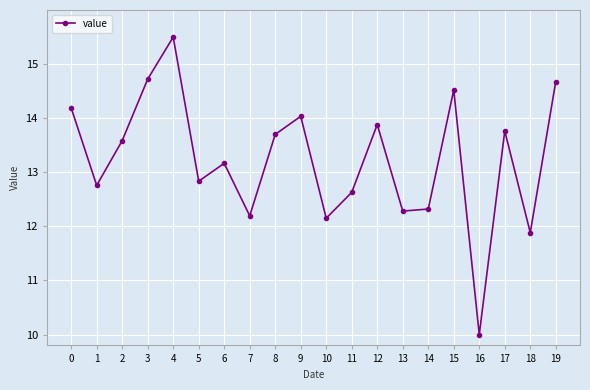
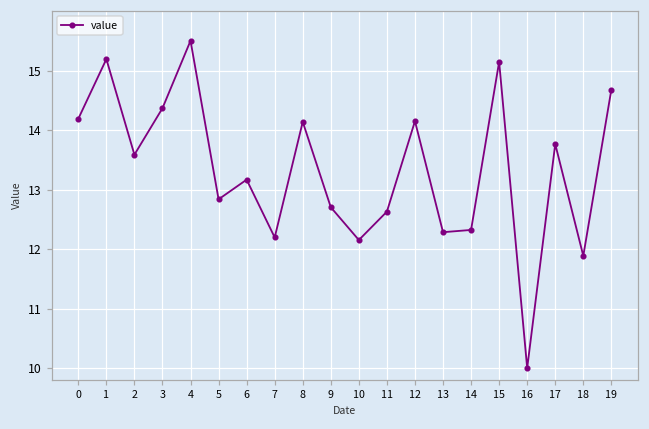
  {
    "0": 14.2,
-   "1": 12.8,
+   "1": 15.2,
    "2": 13.6,
-   "3": 14.7,
+   "3": 14.4,
    "4": 15.5,
    "5": 12.8,
    "6": 13.2,
    "7": 12.2,
-   "8": 13.7,
-   "9": 14.0,
+   "8": 14.1,
+   "9": 12.7,
    "10": 12.2,
    "11": 12.6,
-   "12": 13.9,
+   "12": 14.1,
    "13": 12.3,
    "14": 12.3,
-   "15": 14.5,
+   "15": 15.1,
    "16": 10.0,
    "17": 13.8,
    "18": 11.9,
    "19": 14.7
  }
